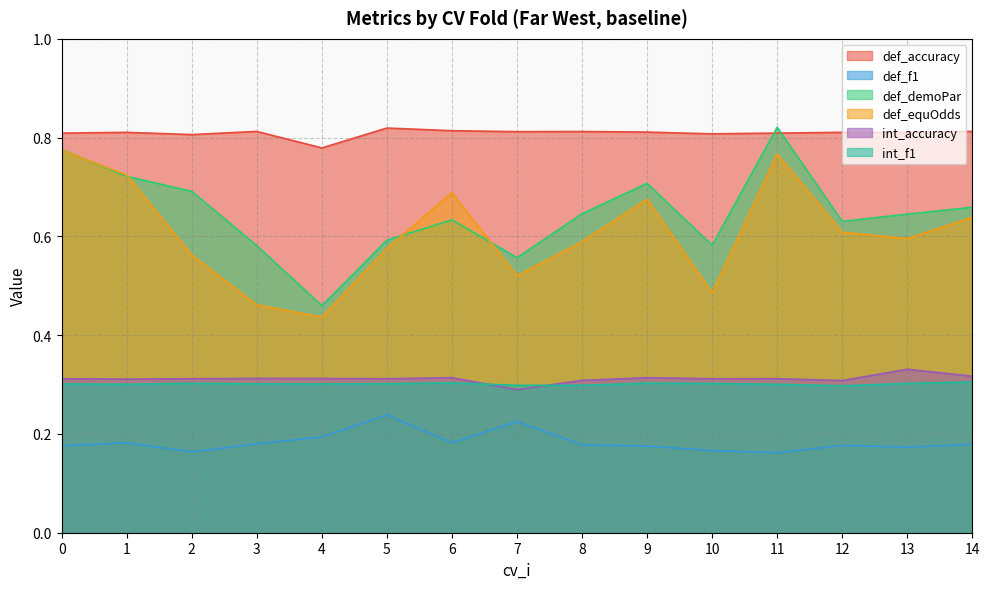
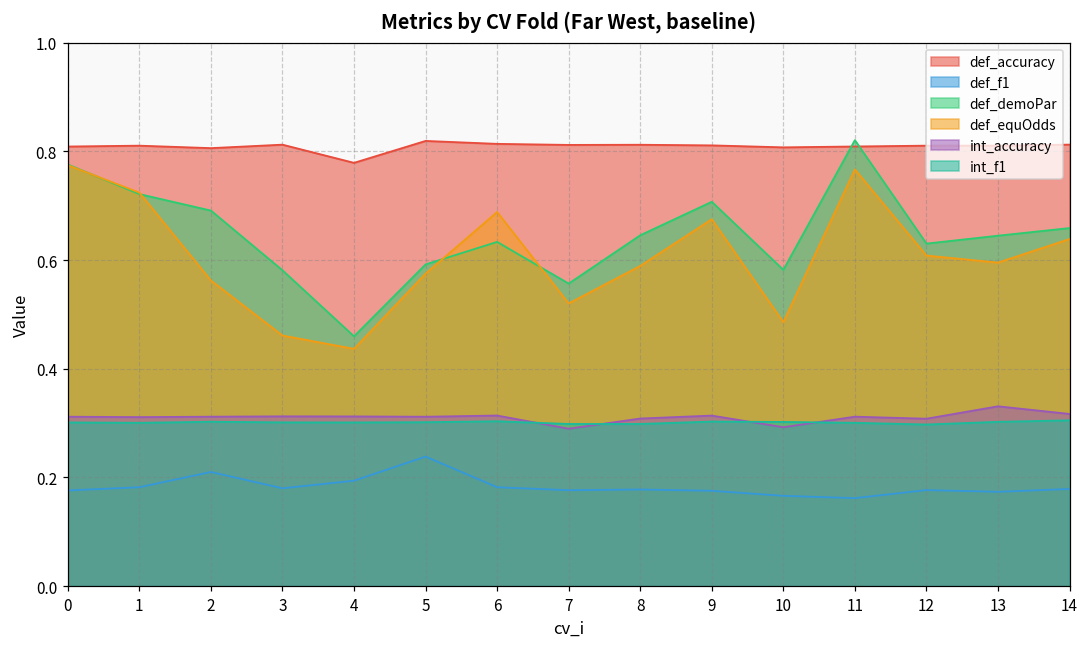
  {
    "def_accuracy": {
      "0": 0.81,
      "1": 0.81,
      "2": 0.81,
      "3": 0.81,
      "4": 0.78,
      "5": 0.82,
      "6": 0.81,
      "7": 0.81,
      "8": 0.81,
      "9": 0.81,
      "10": 0.81,
      "11": 0.81,
      "14": 0.81
    },
    "def_f1": {
      "0": 0.18,
      "1": 0.18,
-     "2": 0.16,
+     "2": 0.21,
      "3": 0.18,
      "4": 0.19,
      "5": 0.24,
      "6": 0.18,
-     "7": 0.23,
+     "7": 0.18,
      "8": 0.18,
      "9": 0.18,
      "10": 0.17,
      "11": 0.16,
      "12": 0.18,
      "13": 0.17,
      "14": 0.18
    },
    "def_equOdds": {
      "2": 0.56,
      "3": 0.46,
      "4": 0.44,
      "5": 0.58,
      "6": 0.69,
      "7": 0.52,
      "8": 0.59,
      "9": 0.68,
      "10": 0.49,
      "11": 0.77,
      "12": 0.61,
      "13": 0.60,
      "14": 0.64
    },
    "int_accuracy": {
      "0": 0.31,
      "1": 0.31,
      "2": 0.31,
      "3": 0.31,
      "4": 0.31,
      "5": 0.31,
      "6": 0.31,
      "7": 0.29,
      "8": 0.31,
      "9": 0.31,
-     "10": 0.31,
+     "10": 0.29,
      "11": 0.31,
      "12": 0.31,
      "13": 0.33,
      "14": 0.32
    }
  }
